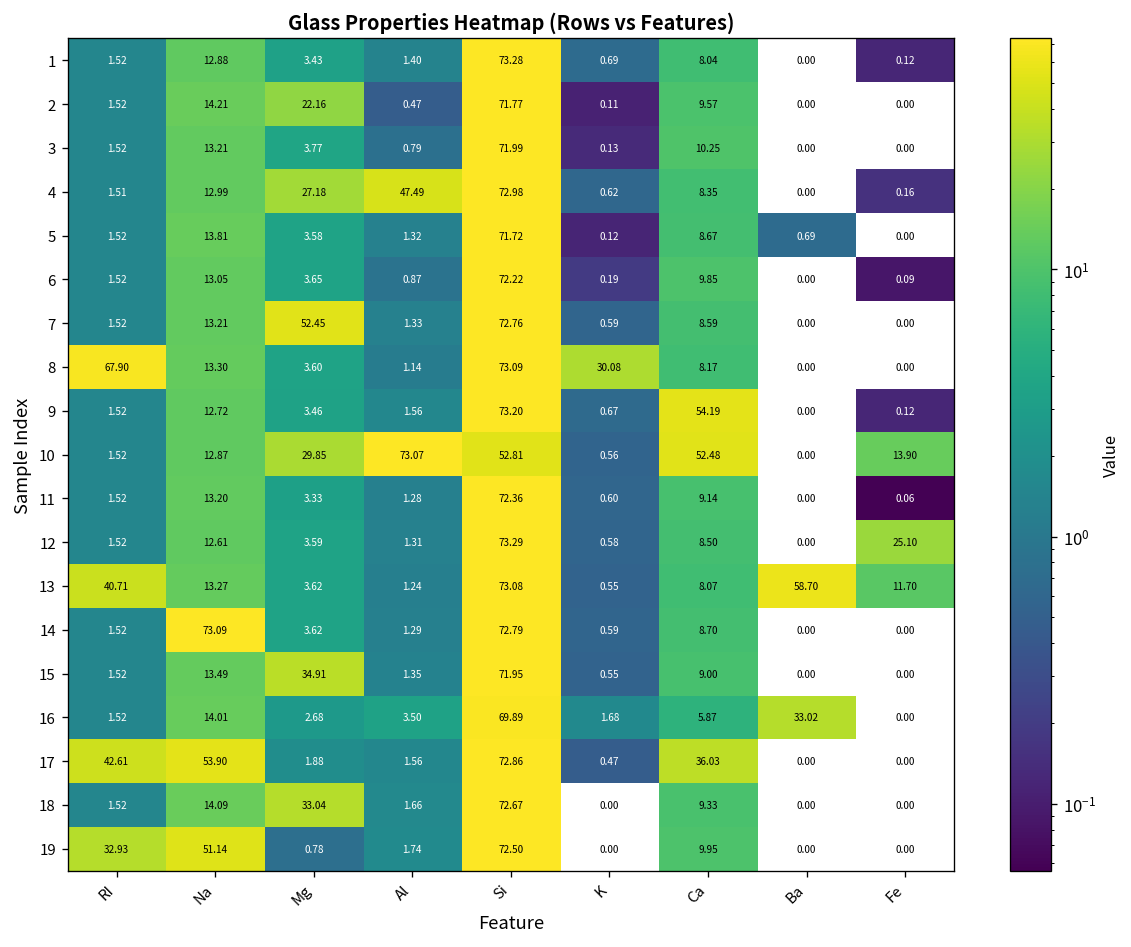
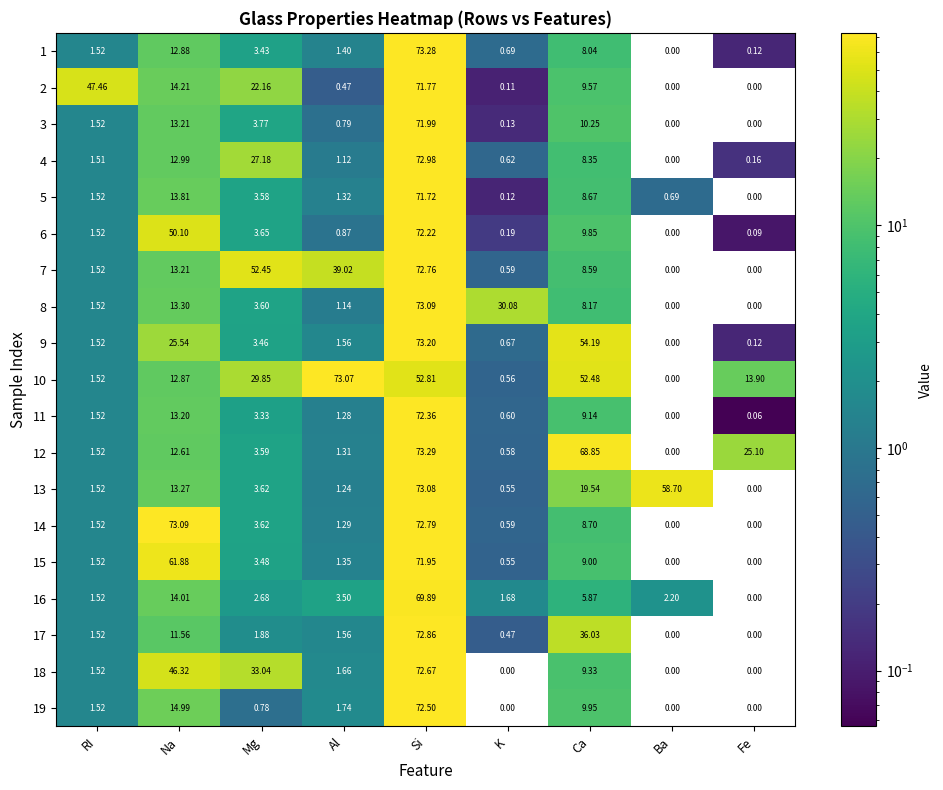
  {
    "1": {
      "RI": 1.52,
      "Na": 12.88,
      "Mg": 3.43,
      "Al": 1.40,
      "Si": 73.28,
      "K": 0.69,
      "Ca": 8.04,
      "Ba": 0.00,
      "Fe": 0.12
    },
    "2": {
-     "RI": 1.52,
+     "RI": 47.46,
      "Na": 14.21,
      "Mg": 22.16,
      "Al": 0.47,
      "Si": 71.77,
      "K": 0.11,
      "Ca": 9.57,
      "Ba": 0.00,
      "Fe": 0.00
    },
    "3": {
      "RI": 1.52,
      "Na": 13.21,
      "Mg": 3.77,
      "Al": 0.79,
      "Si": 71.99,
      "K": 0.13,
      "Ca": 10.25,
      "Ba": 0.00,
      "Fe": 0.00
    },
    "4": {
      "RI": 1.51,
      "Na": 12.99,
      "Mg": 27.18,
-     "Al": 47.49,
+     "Al": 1.12,
      "Si": 72.98,
      "K": 0.62,
      "Ca": 8.35,
      "Ba": 0.00,
      "Fe": 0.16
    },
    "5": {
      "RI": 1.52,
      "Na": 13.81,
      "Mg": 3.58,
      "Al": 1.32,
      "Si": 71.72,
      "K": 0.12,
      "Ca": 8.67,
      "Ba": 0.69,
      "Fe": 0.00
    },
    "6": {
      "RI": 1.52,
-     "Na": 13.05,
+     "Na": 50.10,
      "Mg": 3.65,
      "Al": 0.87,
      "Si": 72.22,
      "K": 0.19,
      "Ca": 9.85,
      "Ba": 0.00,
      "Fe": 0.09
    },
    "7": {
      "RI": 1.52,
      "Na": 13.21,
      "Mg": 52.45,
-     "Al": 1.33,
+     "Al": 39.02,
      "Si": 72.76,
      "K": 0.59,
      "Ca": 8.59,
      "Ba": 0.00,
      "Fe": 0.00
    },
    "8": {
-     "RI": 67.90,
+     "RI": 1.52,
      "Na": 13.30,
      "Mg": 3.60,
      "Al": 1.14,
      "Si": 73.09,
      "K": 30.08,
      "Ca": 8.17,
      "Ba": 0.00,
      "Fe": 0.00
    },
    "9": {
      "RI": 1.52,
-     "Na": 12.72,
+     "Na": 25.54,
      "Mg": 3.46,
      "Al": 1.56,
      "Si": 73.20,
      "K": 0.67,
      "Ca": 54.19,
      "Ba": 0.00,
      "Fe": 0.12
    },
    "10": {
      "RI": 1.52,
      "Na": 12.87,
      "Mg": 29.85,
      "Al": 73.07,
      "Si": 52.81,
      "K": 0.56,
      "Ca": 52.48,
      "Ba": 0.00,
      "Fe": 13.90
    },
    "11": {
      "RI": 1.52,
      "Na": 13.20,
      "Mg": 3.33,
      "Al": 1.28,
      "Si": 72.36,
      "K": 0.60,
      "Ca": 9.14,
      "Ba": 0.00,
      "Fe": 0.06
    },
    "12": {
      "RI": 1.52,
      "Na": 12.61,
      "Mg": 3.59,
      "Al": 1.31,
      "Si": 73.29,
      "K": 0.58,
-     "Ca": 8.50,
+     "Ca": 68.85,
      "Ba": 0.00,
      "Fe": 25.10
    },
    "13": {
-     "RI": 40.71,
+     "RI": 1.52,
      "Na": 13.27,
      "Mg": 3.62,
      "Al": 1.24,
      "Si": 73.08,
      "K": 0.55,
-     "Ca": 8.07,
+     "Ca": 19.54,
      "Ba": 58.70,
-     "Fe": 11.70
+     "Fe": 0.00
    },
    "14": {
      "RI": 1.52,
      "Na": 73.09,
      "Mg": 3.62,
      "Al": 1.29,
      "Si": 72.79,
      "K": 0.59,
      "Ca": 8.70,
      "Ba": 0.00,
      "Fe": 0.00
    },
    "15": {
      "RI": 1.52,
-     "Na": 13.49,
-     "Mg": 34.91,
+     "Na": 61.88,
+     "Mg": 3.48,
      "Al": 1.35,
      "Si": 71.95,
      "K": 0.55,
      "Ca": 9.00,
      "Ba": 0.00,
      "Fe": 0.00
    },
    "16": {
      "RI": 1.52,
      "Na": 14.01,
      "Mg": 2.68,
      "Al": 3.50,
      "Si": 69.89,
      "K": 1.68,
      "Ca": 5.87,
-     "Ba": 33.02,
+     "Ba": 2.20,
      "Fe": 0.00
    },
    "17": {
-     "RI": 42.61,
-     "Na": 53.90,
+     "RI": 1.52,
+     "Na": 11.56,
      "Mg": 1.88,
      "Al": 1.56,
      "Si": 72.86,
      "K": 0.47,
      "Ca": 36.03,
      "Ba": 0.00,
      "Fe": 0.00
    },
    "18": {
      "RI": 1.52,
-     "Na": 14.09,
+     "Na": 46.32,
      "Mg": 33.04,
      "Al": 1.66,
      "Si": 72.67,
      "K": 0.00,
      "Ca": 9.33,
      "Ba": 0.00,
      "Fe": 0.00
    },
    "19": {
-     "RI": 32.93,
-     "Na": 51.14,
+     "RI": 1.52,
+     "Na": 14.99,
      "Mg": 0.78,
      "Al": 1.74,
      "Si": 72.50,
      "K": 0.00,
      "Ca": 9.95,
      "Ba": 0.00,
      "Fe": 0.00
    }
  }
